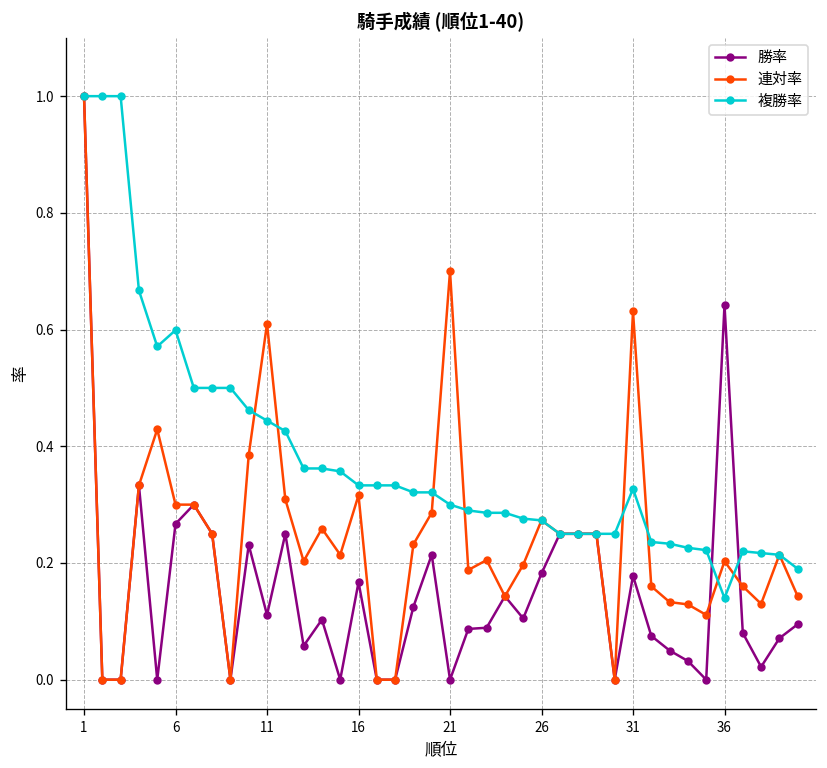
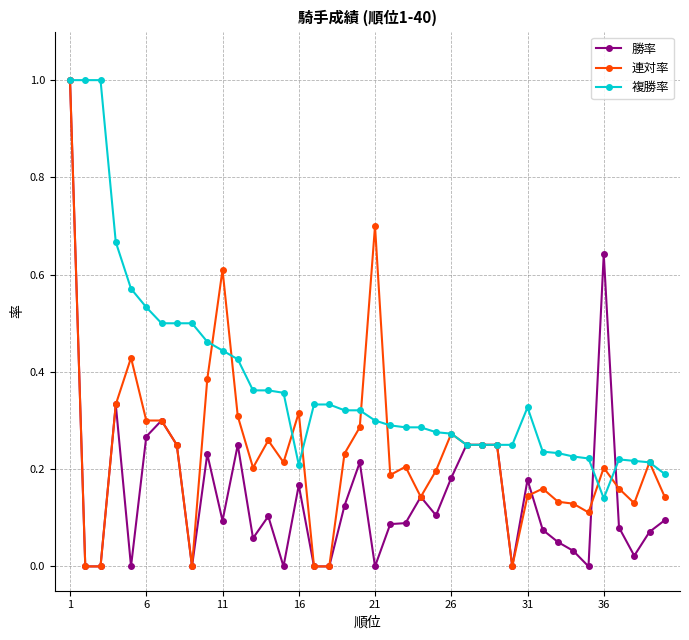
  {
    "勝率": {
      "6": 0.27,
-     "11": 0.11,
+     "11": 0.09,
      "16": 0.17,
      "21": 0.00,
      "26": 0.18,
      "31": 0.18,
      "36": 0.64
    },
    "連対率": {
      "6": 0.30,
      "11": 0.61,
      "16": 0.32,
      "21": 0.70,
-     "31": 0.63,
+     "31": 0.15,
      "36": 0.20
    },
    "複勝率": {
-     "6": 0.60,
+     "6": 0.53,
      "11": 0.44,
-     "16": 0.33,
+     "16": 0.21,
      "21": 0.30,
      "31": 0.33,
      "36": 0.14
    }
  }
